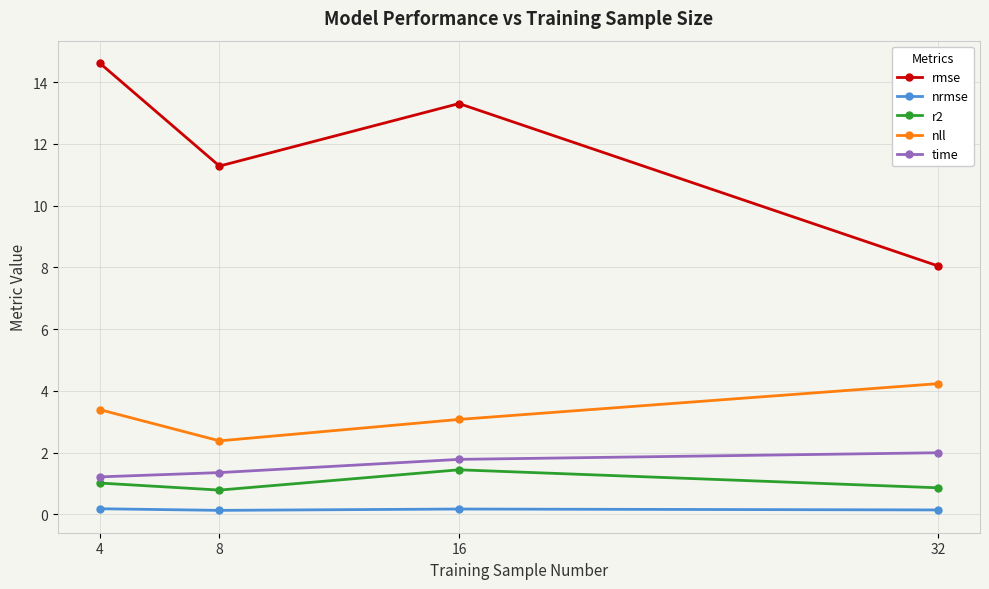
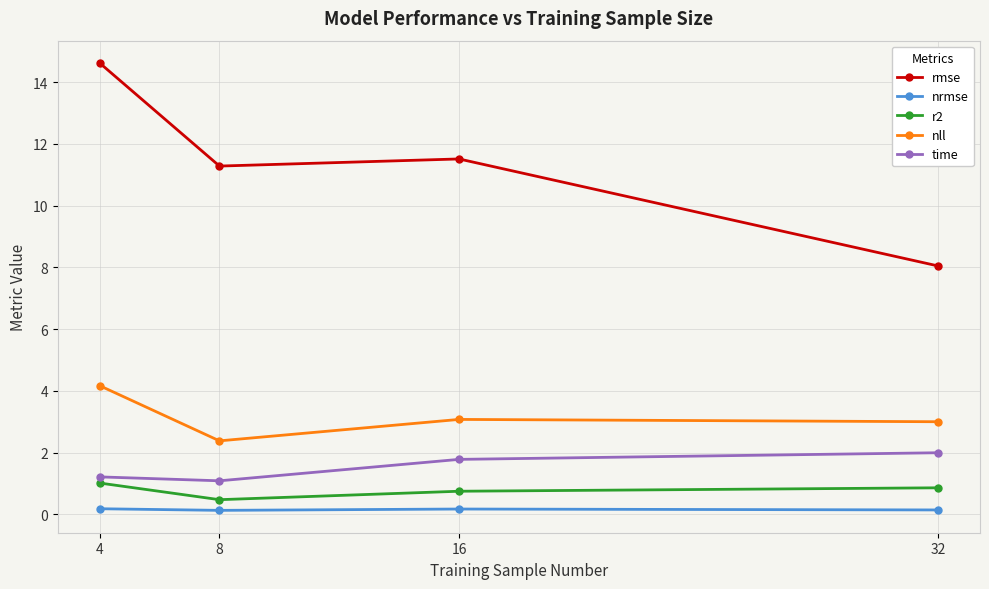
  {
    "rmse": {
      "4": 14.6,
      "8": 11.3,
-     "16": 13.3,
+     "16": 11.5,
      "32": 8.0
    },
    "nrmse": {
      "4": 0.2,
      "8": 0.1,
      "16": 0.2,
      "32": 0.1
    },
    "r2": {
      "4": 1.0,
-     "8": 0.8,
-     "16": 1.4,
+     "8": 0.5,
+     "16": 0.7,
      "32": 0.9
    },
    "nll": {
-     "4": 3.4,
+     "4": 4.2,
      "8": 2.4,
      "16": 3.1,
-     "32": 4.2
+     "32": 3.0
    },
    "time": {
      "4": 1.2,
-     "8": 1.4,
+     "8": 1.1,
      "16": 1.8,
      "32": 2.0
    }
  }
